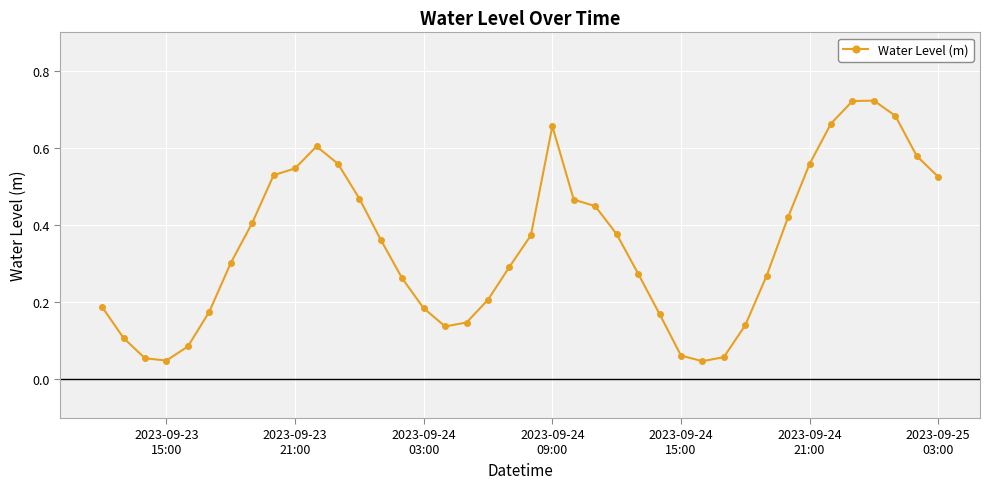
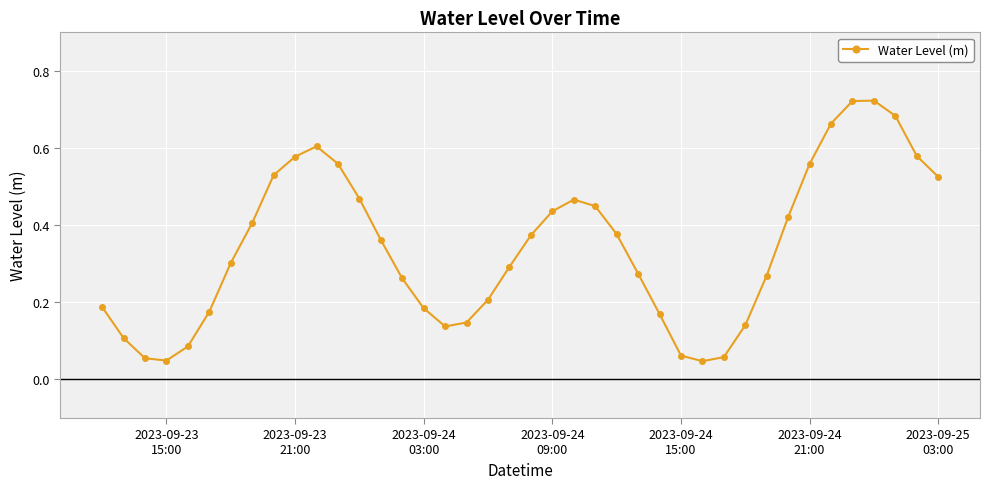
  {
    "2023-09-23 15:00": 0.05,
-   "2023-09-23 21:00": 0.55,
+   "2023-09-23 21:00": 0.58,
    "2023-09-24 03:00": 0.18,
-   "2023-09-24 09:00": 0.66,
+   "2023-09-24 09:00": 0.44,
    "2023-09-24 15:00": 0.06,
    "2023-09-24 21:00": 0.56,
    "2023-09-25 03:00": 0.53
  }
